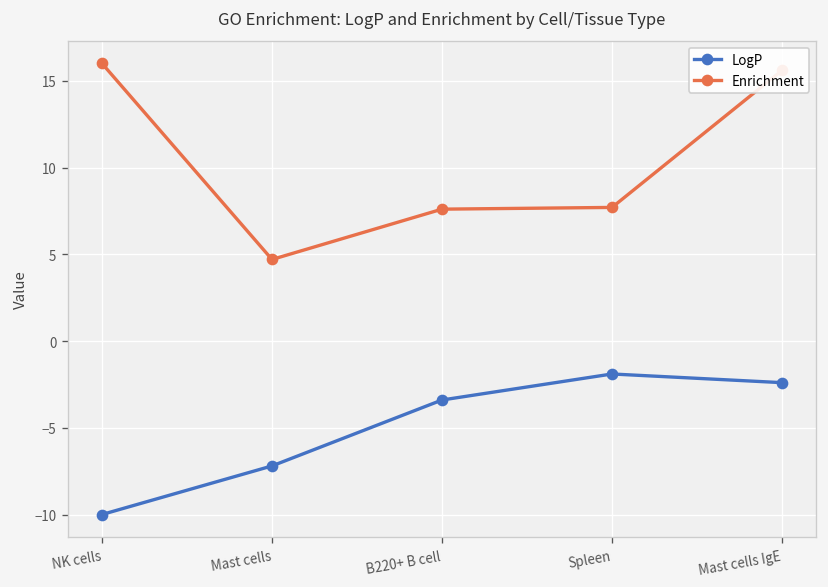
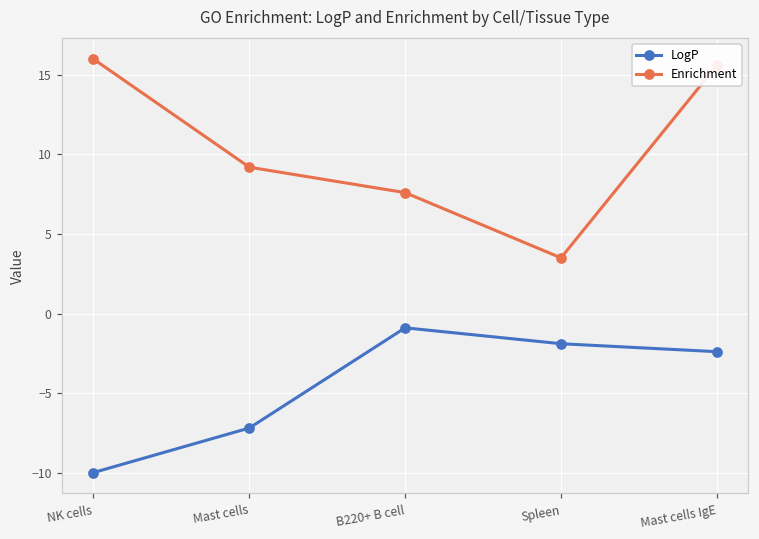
  {
    "LogP": {
      "NK cells": -10.0,
      "Mast cells": -7.2,
-     "B220+ B cell": -3.4,
+     "B220+ B cell": -0.9,
      "Spleen": -1.9,
      "Mast cells IgE": -2.4
    },
    "Enrichment": {
      "NK cells": 16.0,
-     "Mast cells": 4.7,
+     "Mast cells": 9.2,
      "B220+ B cell": 7.6,
-     "Spleen": 7.7
+     "Spleen": 3.5
    }
  }
